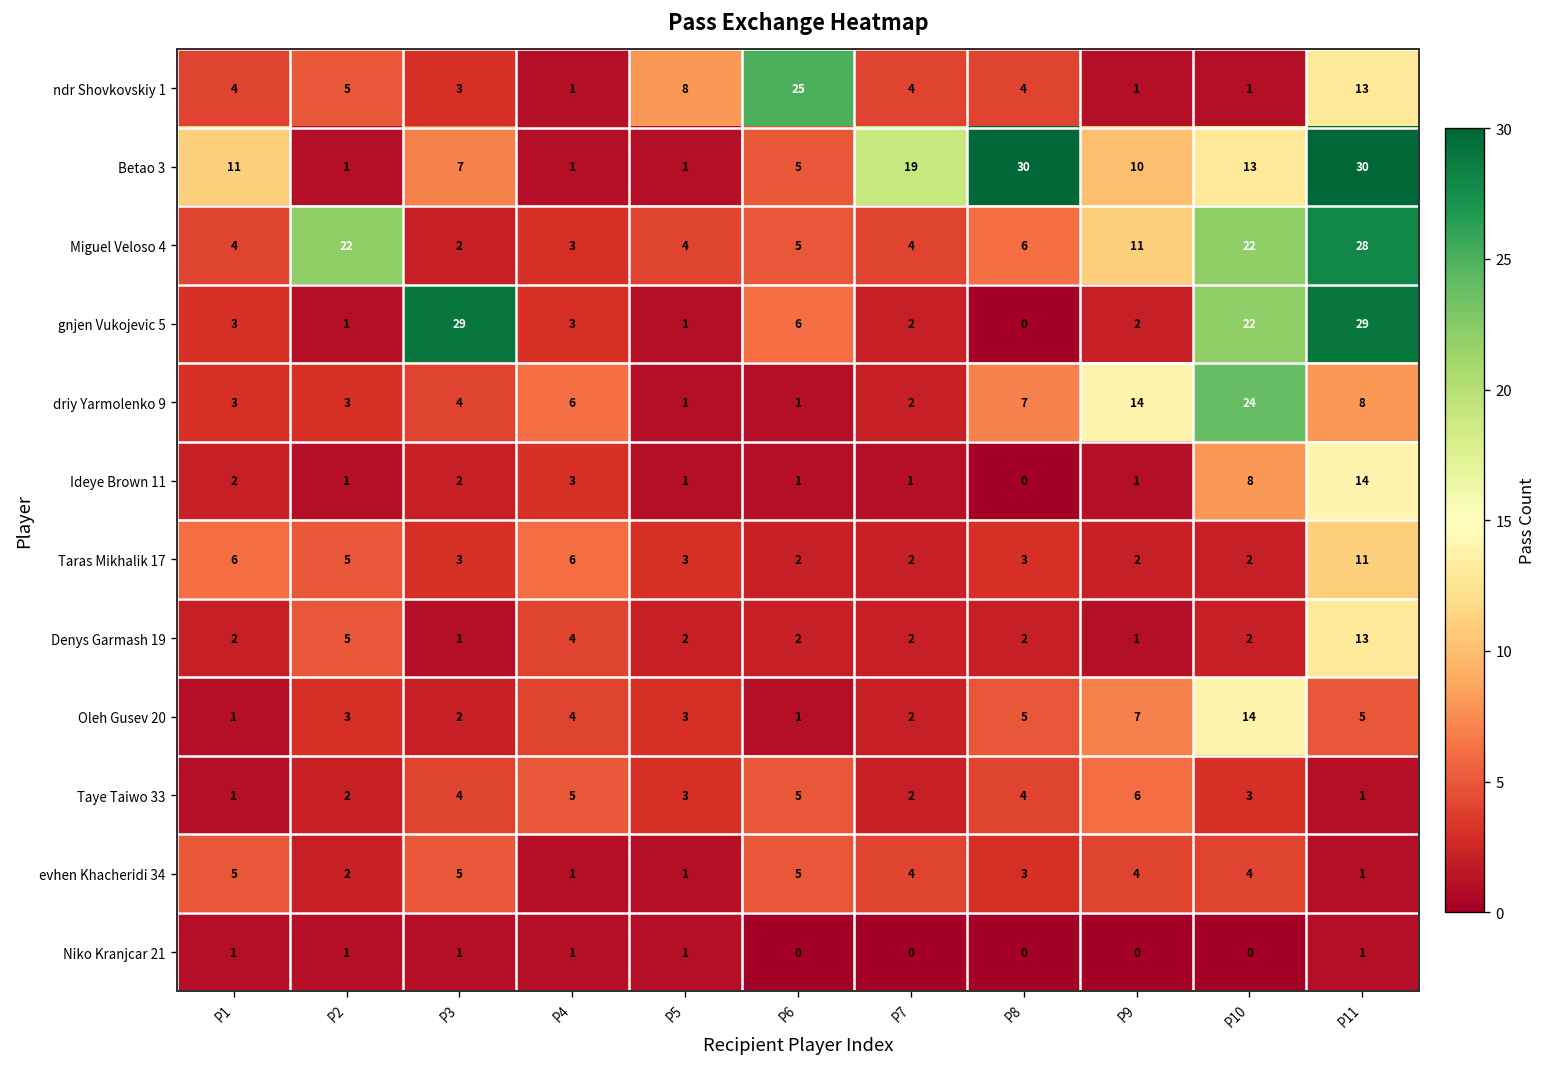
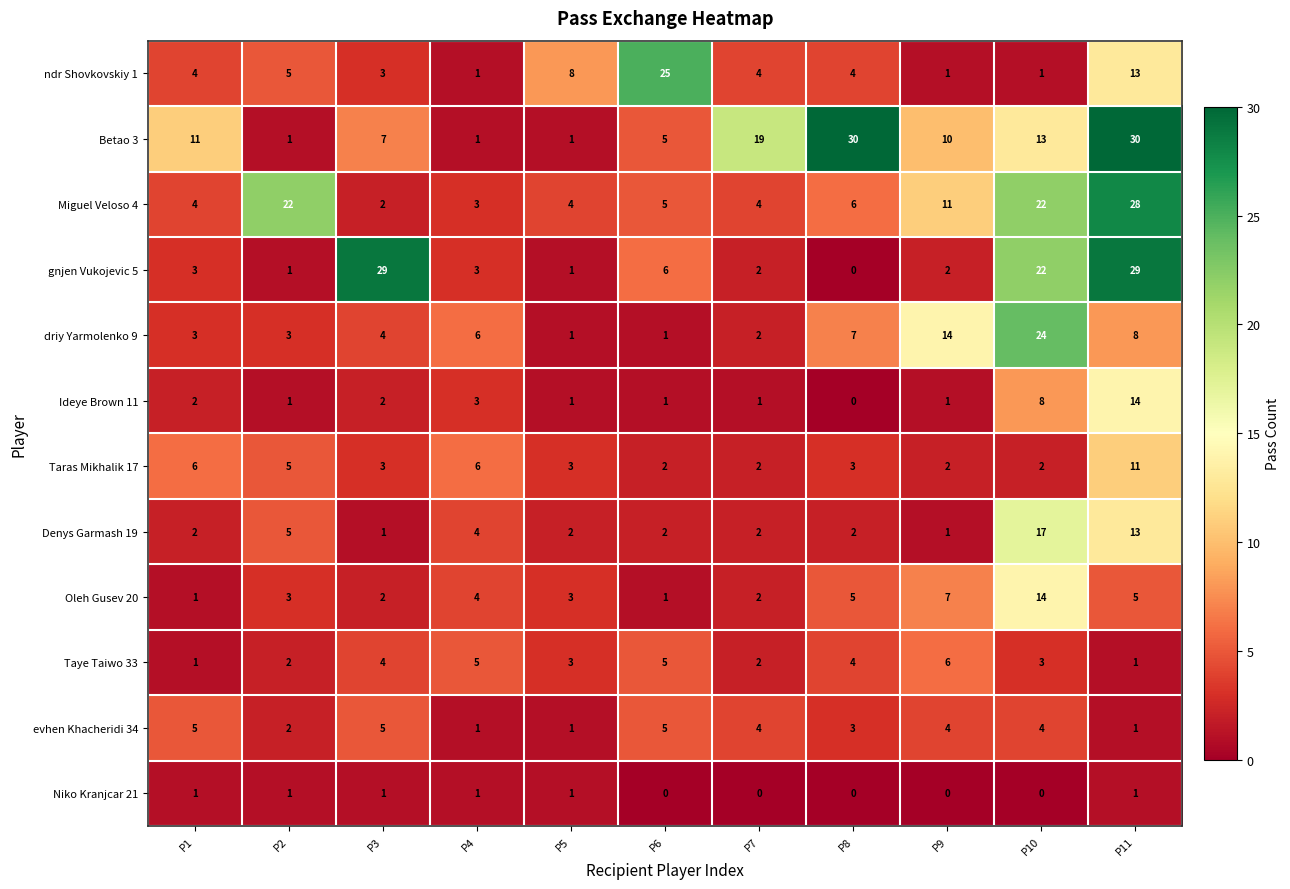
  {
    "ndr Shovkovskiy 1": {
      "P1": 4,
      "P2": 5,
      "P3": 3,
      "P4": 1,
      "P5": 8,
      "P6": 25,
      "P7": 4,
      "P8": 4,
      "P9": 1,
      "P10": 1,
      "P11": 13
    },
    "Betao 3": {
      "P1": 11,
      "P2": 1,
      "P3": 7,
      "P4": 1,
      "P5": 1,
      "P6": 5,
      "P7": 19,
      "P8": 30,
      "P9": 10,
      "P10": 13,
      "P11": 30
    },
    "Miguel Veloso 4": {
      "P1": 4,
      "P2": 22,
      "P3": 2,
      "P4": 3,
      "P5": 4,
      "P6": 5,
      "P7": 4,
      "P8": 6,
      "P9": 11,
      "P10": 22,
      "P11": 28
    },
    "gnjen Vukojevic 5": {
      "P1": 3,
      "P2": 1,
      "P3": 29,
      "P4": 3,
      "P5": 1,
      "P6": 6,
      "P7": 2,
      "P8": 0,
      "P9": 2,
      "P10": 22,
      "P11": 29
    },
    "driy Yarmolenko 9": {
      "P1": 3,
      "P2": 3,
      "P3": 4,
      "P4": 6,
      "P5": 1,
      "P6": 1,
      "P7": 2,
      "P8": 7,
      "P9": 14,
      "P10": 24,
      "P11": 8
    },
    "Ideye Brown 11": {
      "P1": 2,
      "P2": 1,
      "P3": 2,
      "P4": 3,
      "P5": 1,
      "P6": 1,
      "P7": 1,
      "P8": 0,
      "P9": 1,
      "P10": 8,
      "P11": 14
    },
    "Taras Mikhalik 17": {
      "P1": 6,
      "P2": 5,
      "P3": 3,
      "P4": 6,
      "P5": 3,
      "P6": 2,
      "P7": 2,
      "P8": 3,
      "P9": 2,
      "P10": 2,
      "P11": 11
    },
    "Denys Garmash 19": {
      "P1": 2,
      "P2": 5,
      "P3": 1,
      "P4": 4,
      "P5": 2,
      "P6": 2,
      "P7": 2,
      "P8": 2,
      "P9": 1,
-     "P10": 2,
+     "P10": 17,
      "P11": 13
    },
    "Oleh Gusev 20": {
      "P1": 1,
      "P2": 3,
      "P3": 2,
      "P4": 4,
      "P5": 3,
      "P6": 1,
      "P7": 2,
      "P8": 5,
      "P9": 7,
      "P10": 14,
      "P11": 5
    },
    "Taye Taiwo 33": {
      "P1": 1,
      "P2": 2,
      "P3": 4,
      "P4": 5,
      "P5": 3,
      "P6": 5,
      "P7": 2,
      "P8": 4,
      "P9": 6,
      "P10": 3,
      "P11": 1
    },
    "evhen Khacheridi 34": {
      "P1": 5,
      "P2": 2,
      "P3": 5,
      "P4": 1,
      "P5": 1,
      "P6": 5,
      "P7": 4,
      "P8": 3,
      "P9": 4,
      "P10": 4,
      "P11": 1
    },
    "Niko Kranjcar 21": {
      "P1": 1,
      "P2": 1,
      "P3": 1,
      "P4": 1,
      "P5": 1,
      "P6": 0,
      "P7": 0,
      "P8": 0,
      "P9": 0,
      "P10": 0,
      "P11": 1
    }
  }
